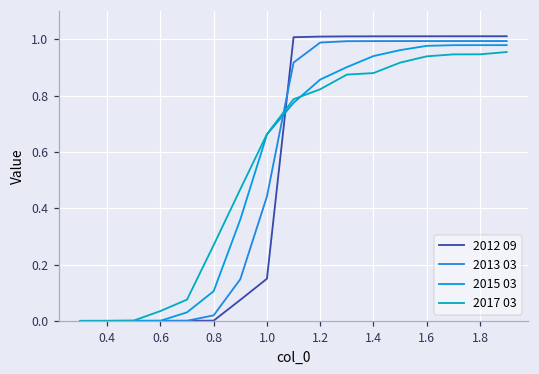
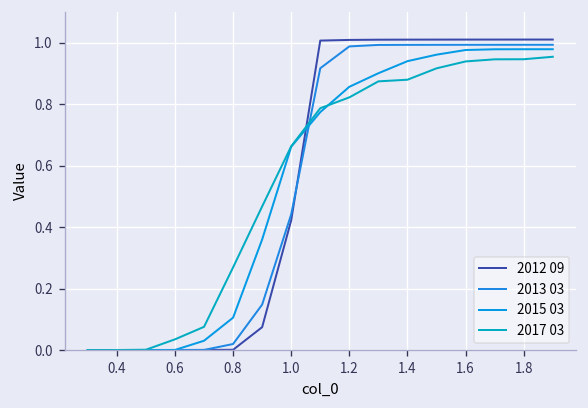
  {
    "2012 09": {
      "0.8": 0.00,
-     "1.0": 0.15,
+     "1.0": 0.42,
      "1.2": 1.01,
      "1.4": 1.01,
      "1.6": 1.01,
      "1.8": 1.01
    }
  }
